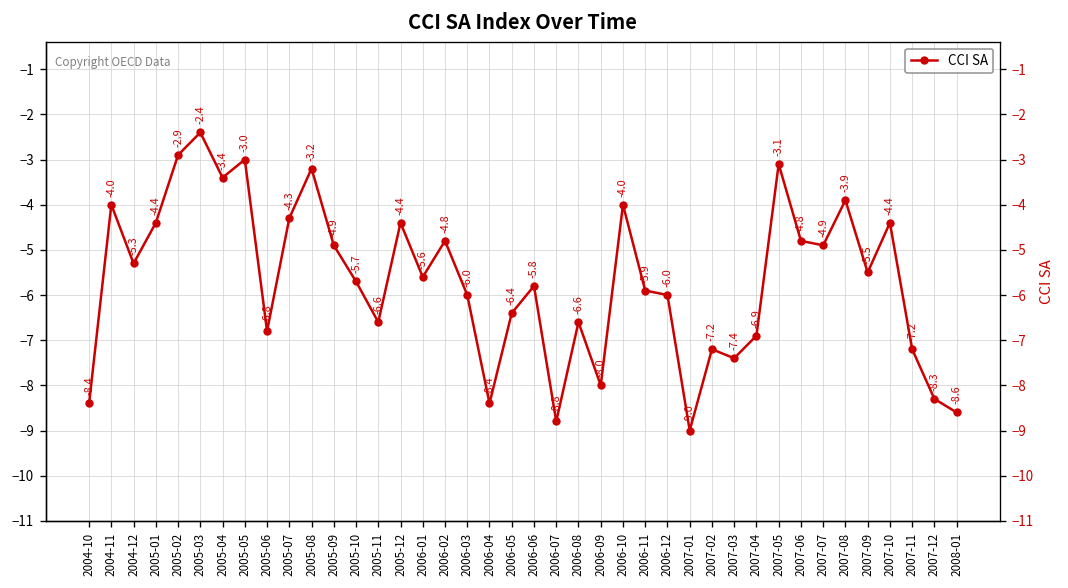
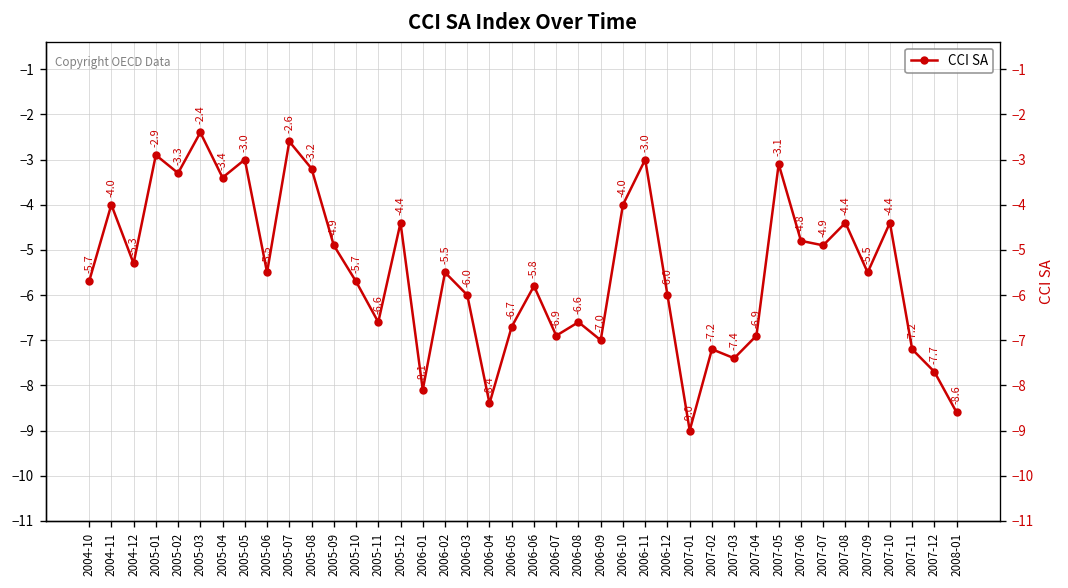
  {
-   "2004-10": -8.4,
+   "2004-10": -5.7,
    "2004-11": -4.0,
    "2004-12": -5.3,
-   "2005-01": -4.4,
-   "2005-02": -2.9,
+   "2005-01": -2.9,
+   "2005-02": -3.3,
    "2005-03": -2.4,
    "2005-04": -3.4,
    "2005-05": -3.0,
-   "2005-06": -6.8,
-   "2005-07": -4.3,
+   "2005-06": -5.5,
+   "2005-07": -2.6,
    "2005-08": -3.2,
    "2005-09": -4.9,
    "2005-10": -5.7,
    "2005-11": -6.6,
    "2005-12": -4.4,
-   "2006-01": -5.6,
-   "2006-02": -4.8,
+   "2006-01": -8.1,
+   "2006-02": -5.5,
    "2006-03": -6.0,
    "2006-04": -8.4,
-   "2006-05": -6.4,
+   "2006-05": -6.7,
    "2006-06": -5.8,
-   "2006-07": -8.8,
+   "2006-07": -6.9,
    "2006-08": -6.6,
-   "2006-09": -8.0,
+   "2006-09": -7.0,
    "2006-10": -4.0,
-   "2006-11": -5.9,
+   "2006-11": -3.0,
    "2006-12": -6.0,
    "2007-01": -9.0,
    "2007-02": -7.2,
    "2007-03": -7.4,
    "2007-04": -6.9,
    "2007-05": -3.1,
    "2007-06": -4.8,
    "2007-07": -4.9,
-   "2007-08": -3.9,
+   "2007-08": -4.4,
    "2007-09": -5.5,
    "2007-10": -4.4,
    "2007-11": -7.2,
-   "2007-12": -8.3,
+   "2007-12": -7.7,
    "2008-01": -8.6
  }
